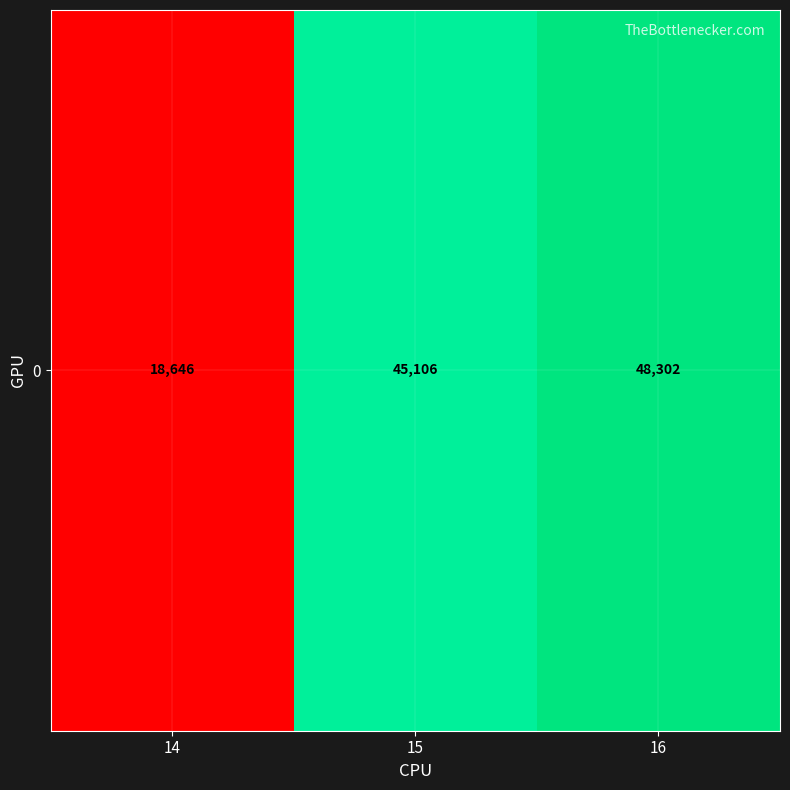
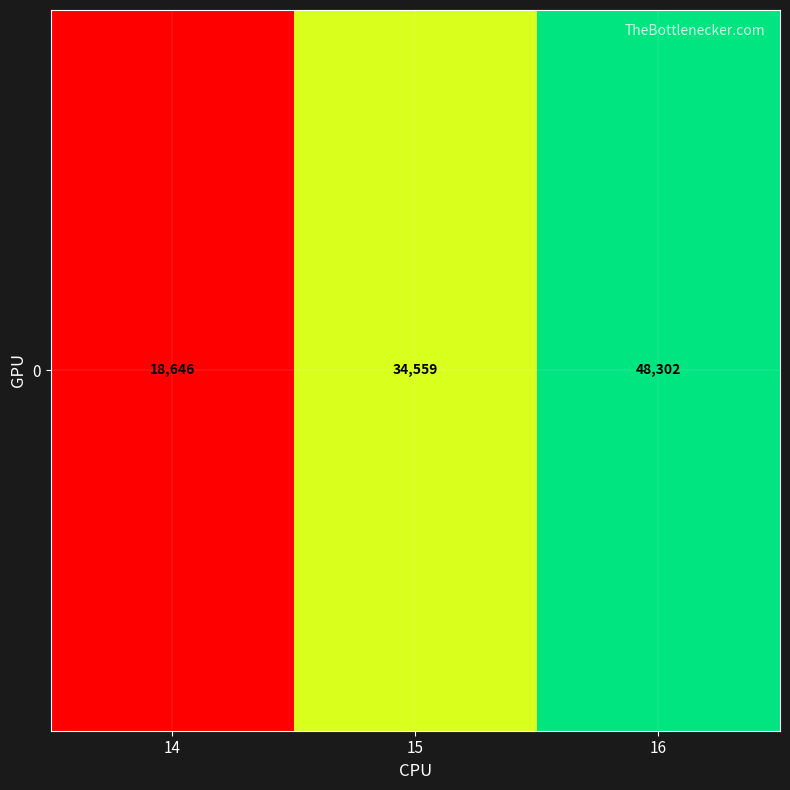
  {
    "0": {
      "14": "18,646",
-     "15": "45,106"
+     "15": "34,559"
    }
  }
